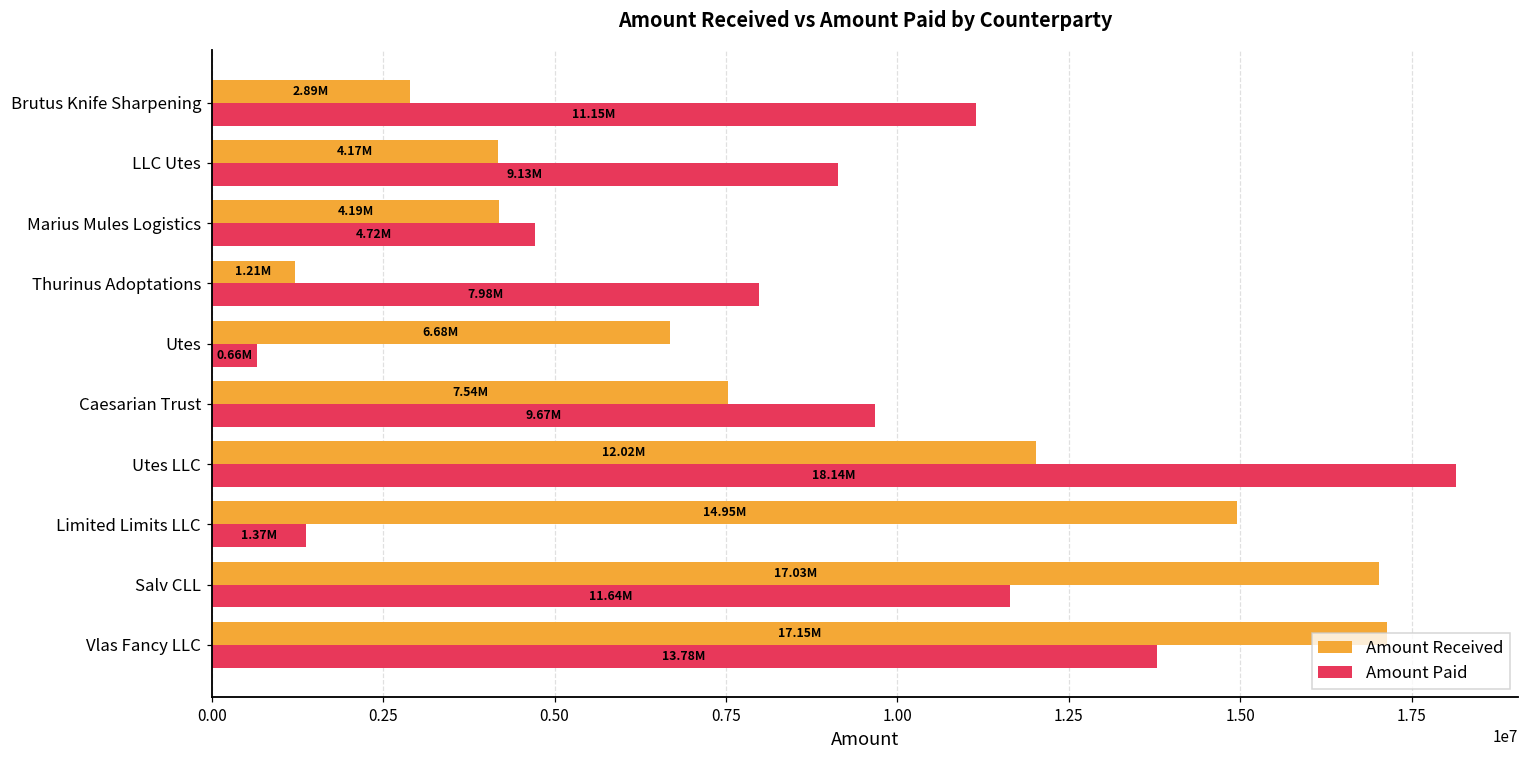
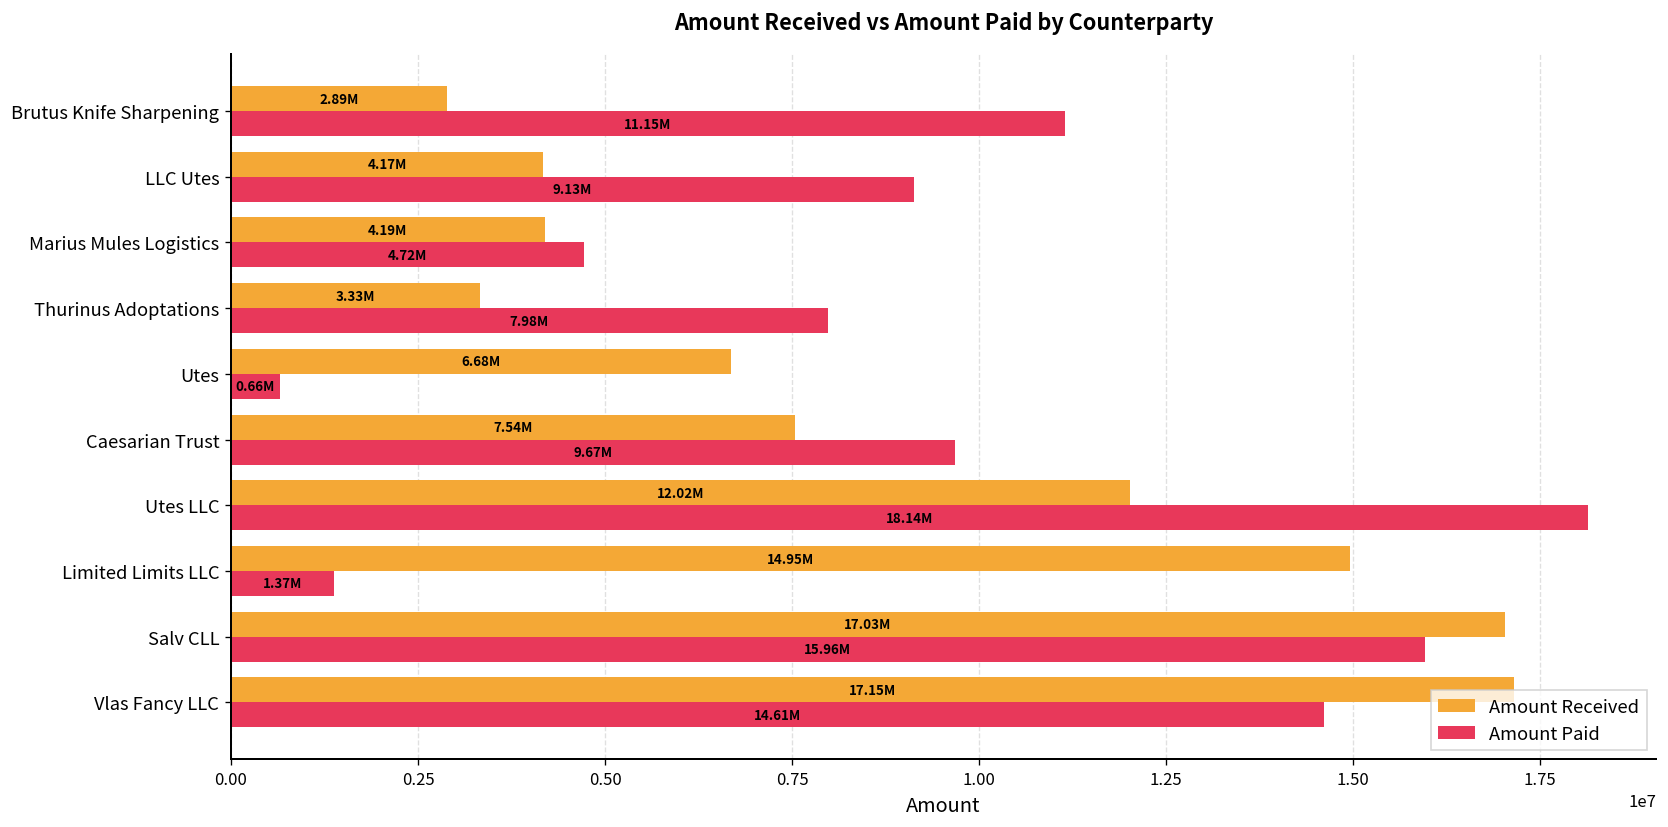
  {
    "Amount Received": {
      "Brutus Knife Sharpening": "2.89M",
      "LLC Utes": "4.17M",
      "Marius Mules Logistics": "4.19M",
-     "Thurinus Adoptations": "1.21M",
+     "Thurinus Adoptations": "3.33M",
      "Utes": "6.68M",
      "Caesarian Trust": "7.54M",
      "Utes LLC": "12.02M",
      "Limited Limits LLC": "14.95M",
      "Salv CLL": "17.03M"
    },
    "Amount Paid": {
      "Brutus Knife Sharpening": "11.15M",
      "LLC Utes": "9.13M",
      "Marius Mules Logistics": "4.72M",
      "Thurinus Adoptations": "7.98M",
      "Utes": "0.66M",
      "Caesarian Trust": "9.67M",
      "Utes LLC": "18.14M",
      "Limited Limits LLC": "1.37M",
-     "Salv CLL": "11.64M",
-     "Vlas Fancy LLC": "13.78M"
+     "Salv CLL": "15.96M",
+     "Vlas Fancy LLC": "14.61M"
    }
  }
